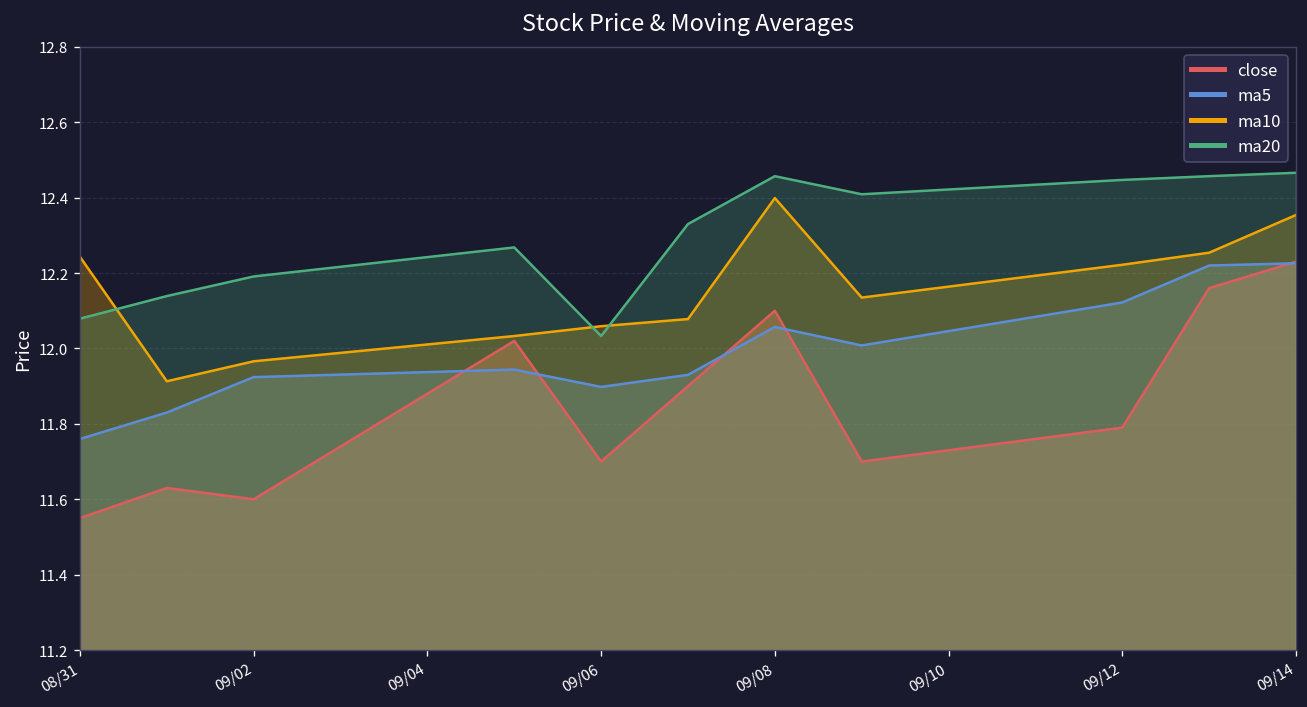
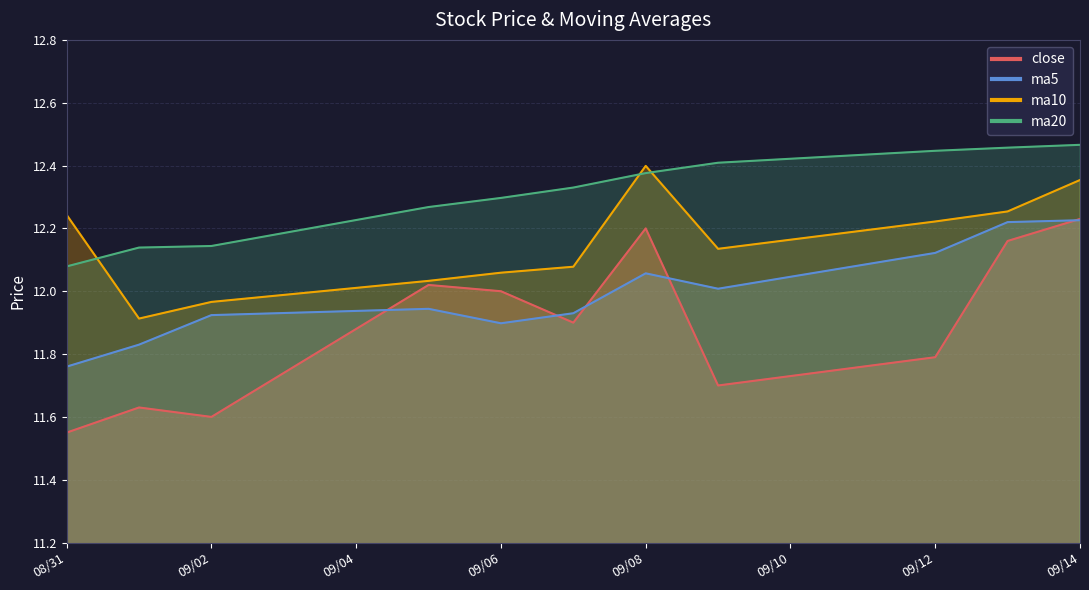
  {
    "close": {
      "08/31": 11.55,
      "09/02": 11.6,
-     "09/06": 11.7,
-     "09/08": 12.1,
+     "09/06": 12.0,
+     "09/08": 12.2,
      "09/12": 11.79
    },
    "ma5": {
      "08/31": 11.76,
      "09/02": 11.92,
      "09/06": 11.90,
      "09/08": 12.06,
      "09/12": 12.12
    },
    "ma10": {
      "08/31": 12.24,
      "09/02": 11.97,
      "09/06": 12.06,
      "09/08": 12.40,
      "09/12": 12.22,
      "09/14": 12.35
    },
    "ma20": {
      "08/31": 12.08,
-     "09/02": 12.19,
-     "09/06": 12.03,
-     "09/08": 12.46,
+     "09/02": 12.14,
+     "09/06": 12.30,
+     "09/08": 12.38,
      "09/12": 12.45,
      "09/14": 12.47
    }
  }
